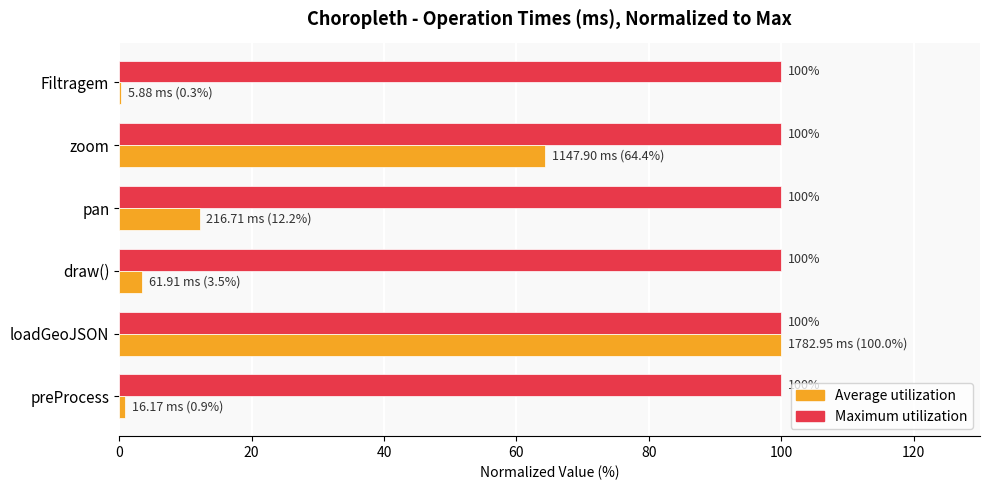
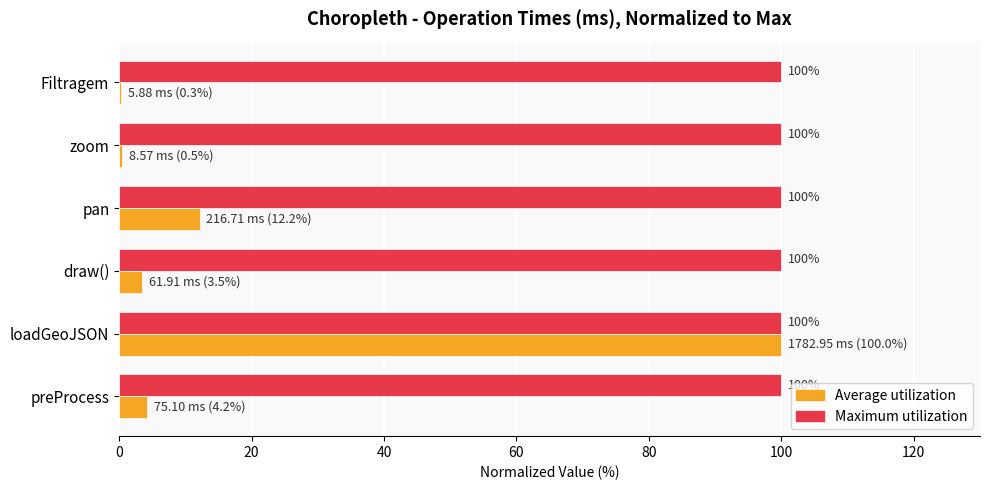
  {
    "Average utilization": {
      "Filtragem": "(0.3%)",
-     "zoom": "1147.90 ms (64.4%)",
+     "zoom": "8.57 ms (0.5%)",
      "pan": "(12.2%)",
      "draw()": "(3.5%)",
      "loadGeoJSON": "(100.0%)",
-     "preProcess": "16.17 ms (0.9%)"
+     "preProcess": "75.10 ms (4.2%)"
    }
  }
